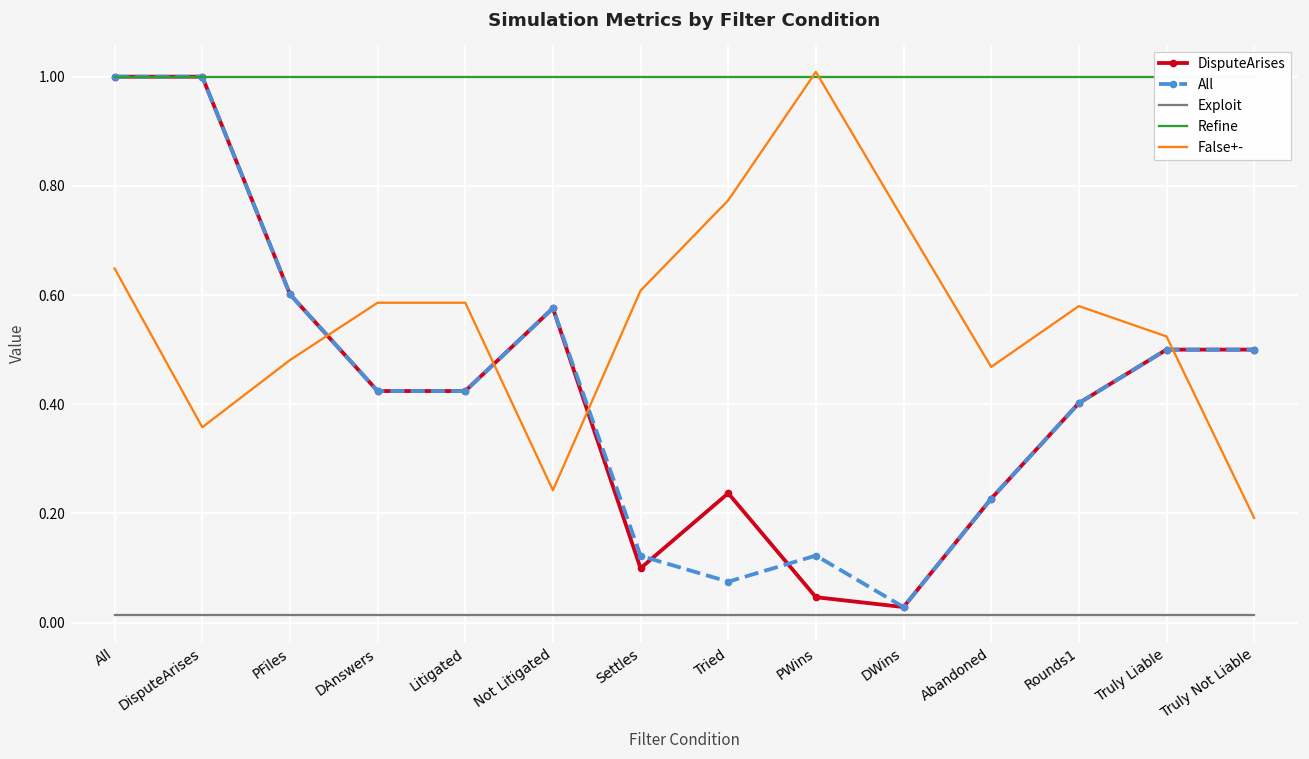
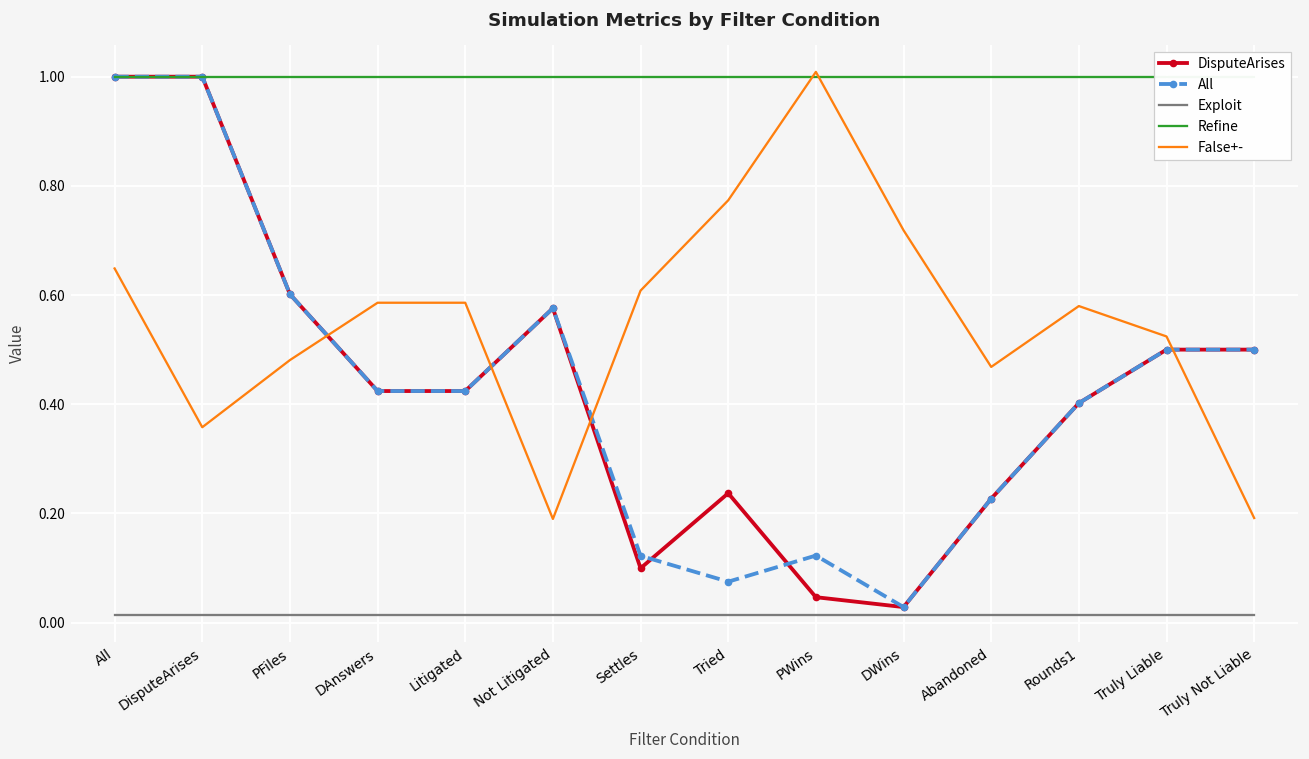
  {
    "DisputeArises": {
      "Settles": 0.10,
      "Tried": 0.24,
      "PWins": 0.05
    },
    "All": {
      "Settles": 0.12,
      "Tried": 0.07,
      "PWins": 0.12
    },
    "Exploit": {
      "All": 0.01,
      "DisputeArises": 0.01,
      "PFiles": 0.01,
      "DAnswers": 0.01,
      "Litigated": 0.01,
      "Not Litigated": 0.01,
      "Settles": 0.01,
      "Tried": 0.01,
      "PWins": 0.01,
      "DWins": 0.01,
      "Abandoned": 0.01,
      "Rounds1": 0.01,
      "Truly Liable": 0.01,
      "Truly Not Liable": 0.01
    },
    "Refine": {
      "PFiles": 1.00,
      "DAnswers": 1.00,
      "Litigated": 1.00,
      "Not Litigated": 1.00,
      "Settles": 1.00,
      "Tried": 1.00,
      "PWins": 1.00,
      "DWins": 1.00,
      "Abandoned": 1.00,
      "Rounds1": 1.00
    },
    "False+-": {
      "All": 0.65,
      "DisputeArises": 0.36,
      "PFiles": 0.48,
      "DAnswers": 0.59,
      "Litigated": 0.59,
-     "Not Litigated": 0.24,
+     "Not Litigated": 0.19,
      "Settles": 0.61,
      "Tried": 0.77,
      "PWins": 1.01,
-     "DWins": 0.74,
+     "DWins": 0.72,
      "Abandoned": 0.47,
      "Rounds1": 0.58,
      "Truly Liable": 0.52,
      "Truly Not Liable": 0.19
    }
  }
